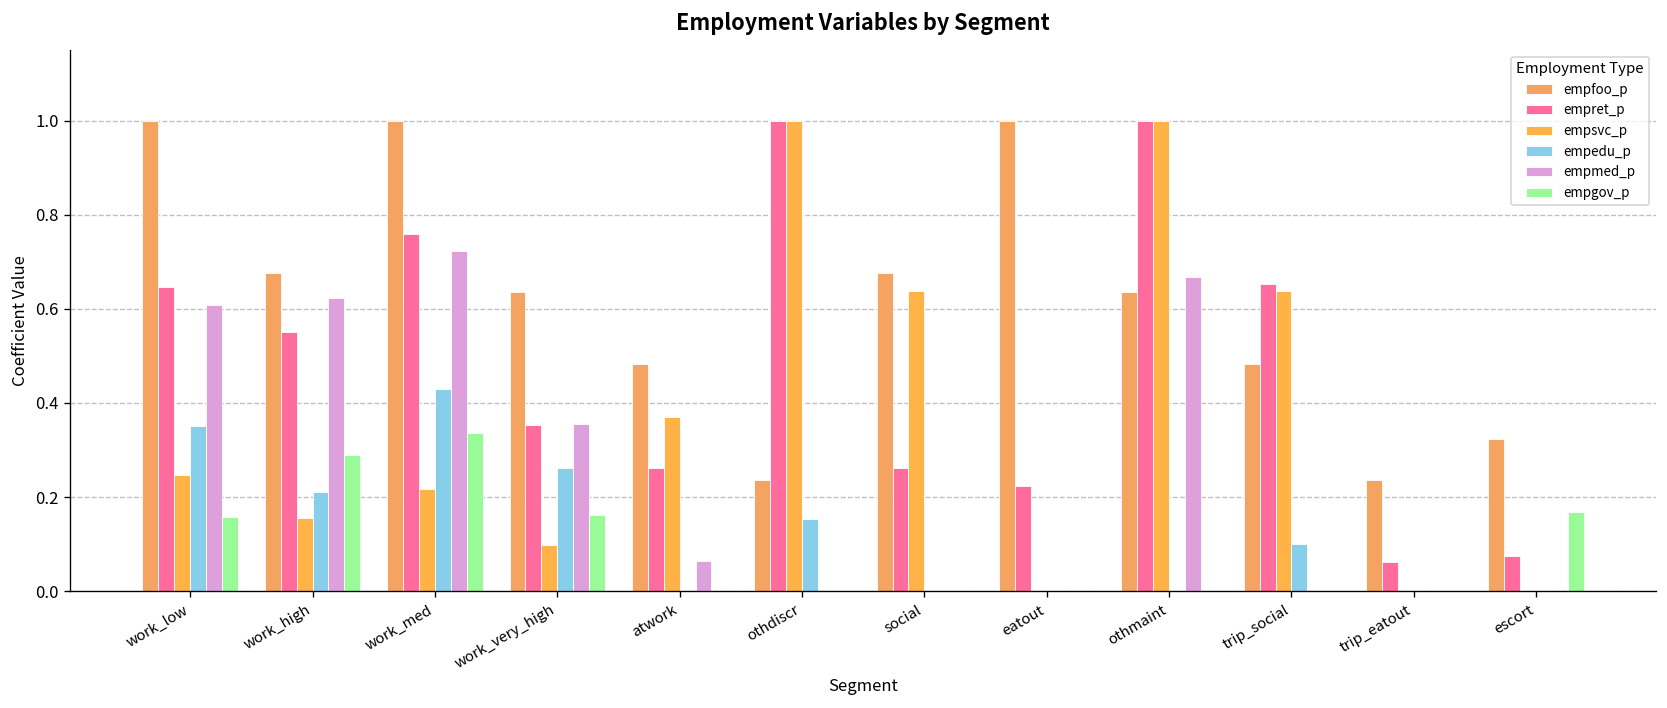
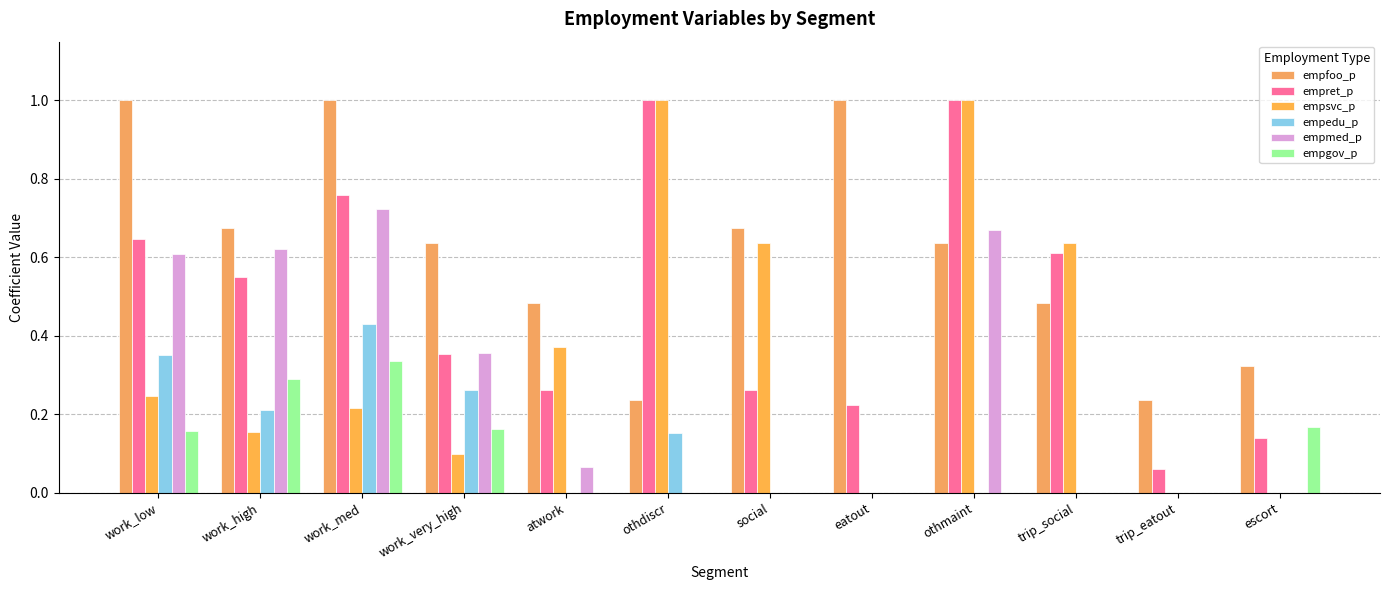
  {
    "empret_p": {
      "work_low": 0.65,
      "work_high": 0.55,
      "work_med": 0.76,
      "work_very_high": 0.35,
      "atwork": 0.26,
      "othdiscr": 1.00,
      "social": 0.26,
      "eatout": 0.22,
      "othmaint": 1.00,
-     "trip_social": 0.65,
+     "trip_social": 0.61,
      "trip_eatout": 0.06,
-     "escort": 0.07
+     "escort": 0.14
    },
    "empedu_p": {
      "work_low": 0.35,
      "work_high": 0.21,
      "work_med": 0.43,
      "work_very_high": 0.26,
      "atwork": 0.0,
      "othdiscr": 0.15,
      "social": 0.0,
      "eatout": 0.0,
      "othmaint": 0.0,
-     "trip_social": 0.1,
+     "trip_social": 0.0,
      "trip_eatout": 0.0,
      "escort": 0.0
    },
    "empmed_p": {
      "work_low": 0.61,
      "work_high": 0.62,
      "work_med": 0.72,
      "work_very_high": 0.36,
      "atwork": 0.06,
      "othdiscr": 0.00,
      "social": 0.00,
      "eatout": 0.00,
      "othmaint": 0.67,
      "trip_social": 0.00,
      "trip_eatout": 0.00,
      "escort": 0.00
    },
    "empgov_p": {
      "work_low": 0.16,
      "work_high": 0.29,
      "work_med": 0.34,
      "work_very_high": 0.16,
      "atwork": 0.00,
      "othdiscr": 0.00,
      "social": 0.00,
      "eatout": 0.00,
      "othmaint": 0.00,
      "trip_social": 0.00,
      "trip_eatout": 0.00,
      "escort": 0.17
    }
  }
